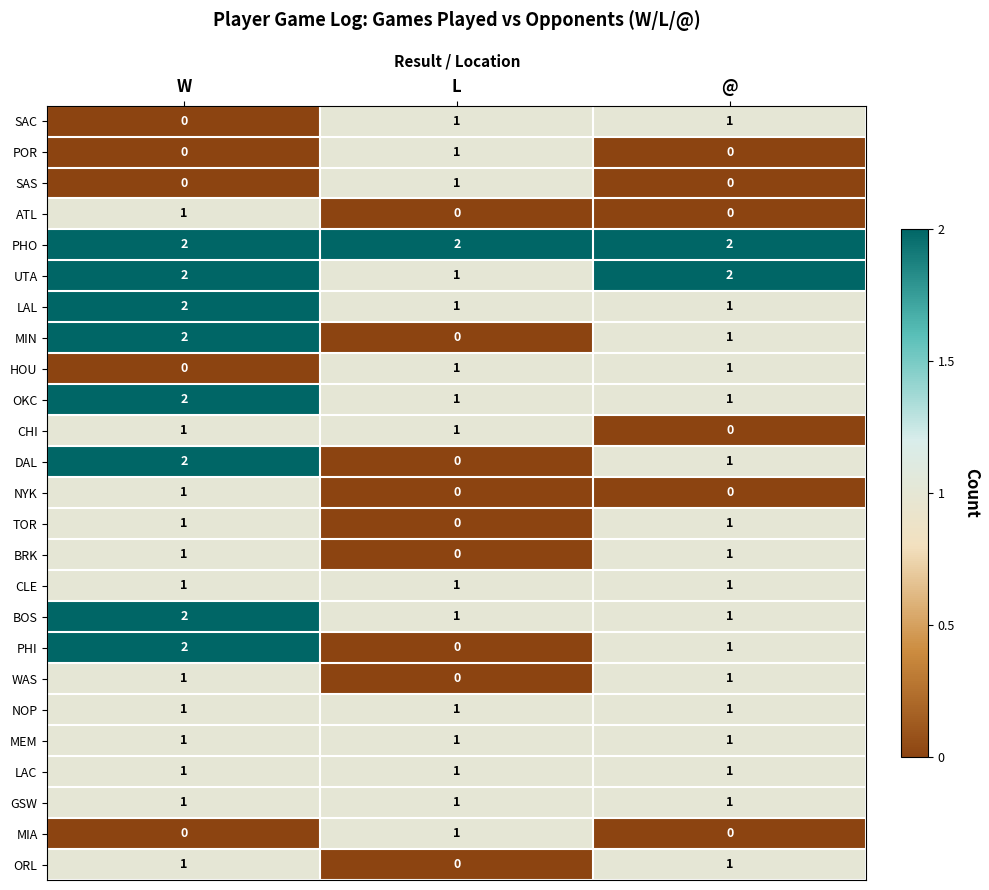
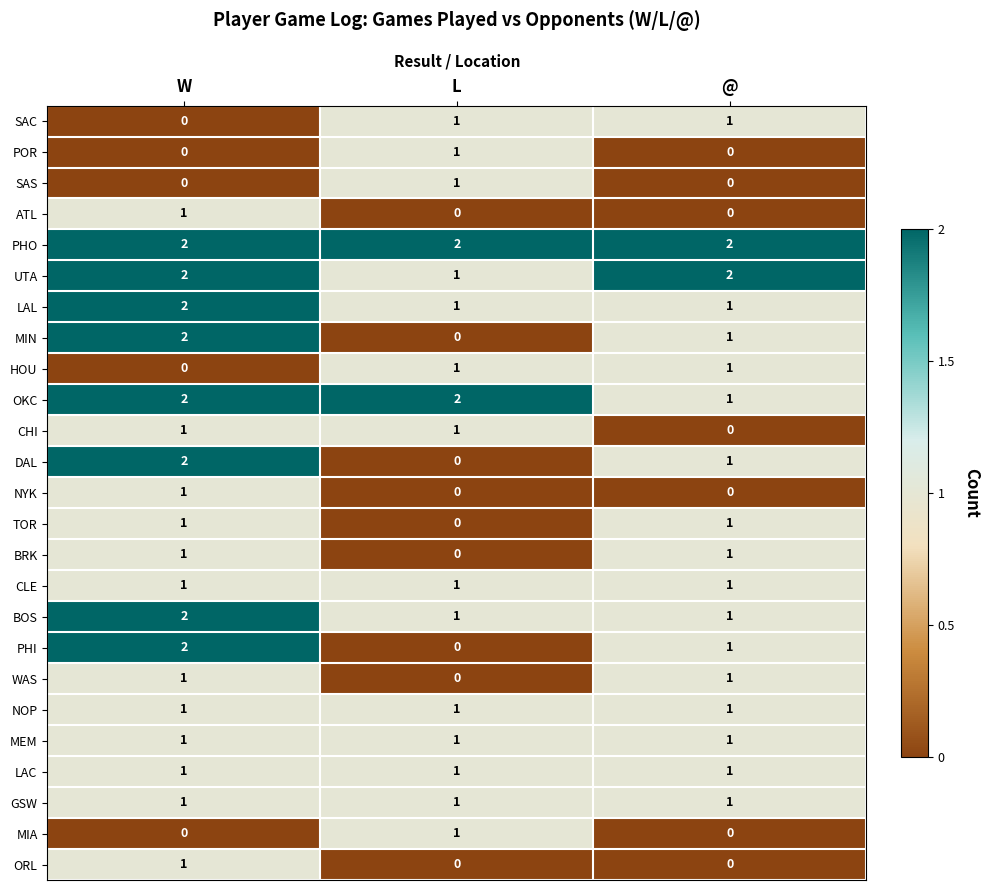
  {
    "SAC": {
      "W": 0,
      "L": 1,
      "@": 1
    },
    "POR": {
      "W": 0,
      "L": 1,
      "@": 0
    },
    "SAS": {
      "W": 0,
      "L": 1,
      "@": 0
    },
    "ATL": {
      "W": 1,
      "L": 0,
      "@": 0
    },
    "PHO": {
      "W": 2,
      "L": 2,
      "@": 2
    },
    "UTA": {
      "W": 2,
      "L": 1,
      "@": 2
    },
    "LAL": {
      "W": 2,
      "L": 1,
      "@": 1
    },
    "MIN": {
      "W": 2,
      "L": 0,
      "@": 1
    },
    "HOU": {
      "W": 0,
      "L": 1,
      "@": 1
    },
    "OKC": {
      "W": 2,
-     "L": 1,
+     "L": 2,
      "@": 1
    },
    "CHI": {
      "W": 1,
      "L": 1,
      "@": 0
    },
    "DAL": {
      "W": 2,
      "L": 0,
      "@": 1
    },
    "NYK": {
      "W": 1,
      "L": 0,
      "@": 0
    },
    "TOR": {
      "W": 1,
      "L": 0,
      "@": 1
    },
    "BRK": {
      "W": 1,
      "L": 0,
      "@": 1
    },
    "CLE": {
      "W": 1,
      "L": 1,
      "@": 1
    },
    "BOS": {
      "W": 2,
      "L": 1,
      "@": 1
    },
    "PHI": {
      "W": 2,
      "L": 0,
      "@": 1
    },
    "WAS": {
      "W": 1,
      "L": 0,
      "@": 1
    },
    "NOP": {
      "W": 1,
      "L": 1,
      "@": 1
    },
    "MEM": {
      "W": 1,
      "L": 1,
      "@": 1
    },
    "LAC": {
      "W": 1,
      "L": 1,
      "@": 1
    },
    "GSW": {
      "W": 1,
      "L": 1,
      "@": 1
    },
    "MIA": {
      "W": 0,
      "L": 1,
      "@": 0
    },
    "ORL": {
      "W": 1,
      "L": 0,
-     "@": 1
+     "@": 0
    }
  }
